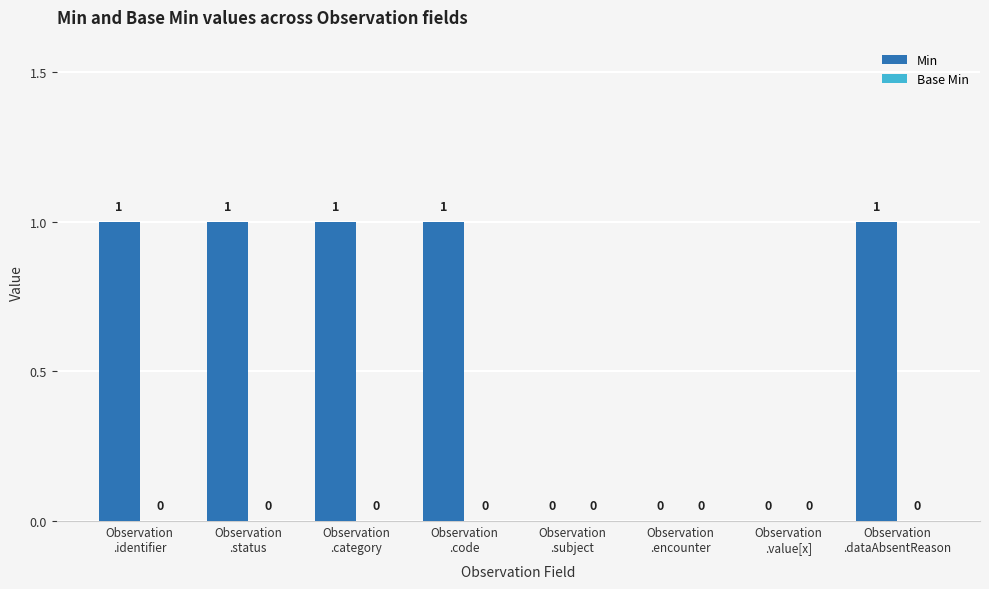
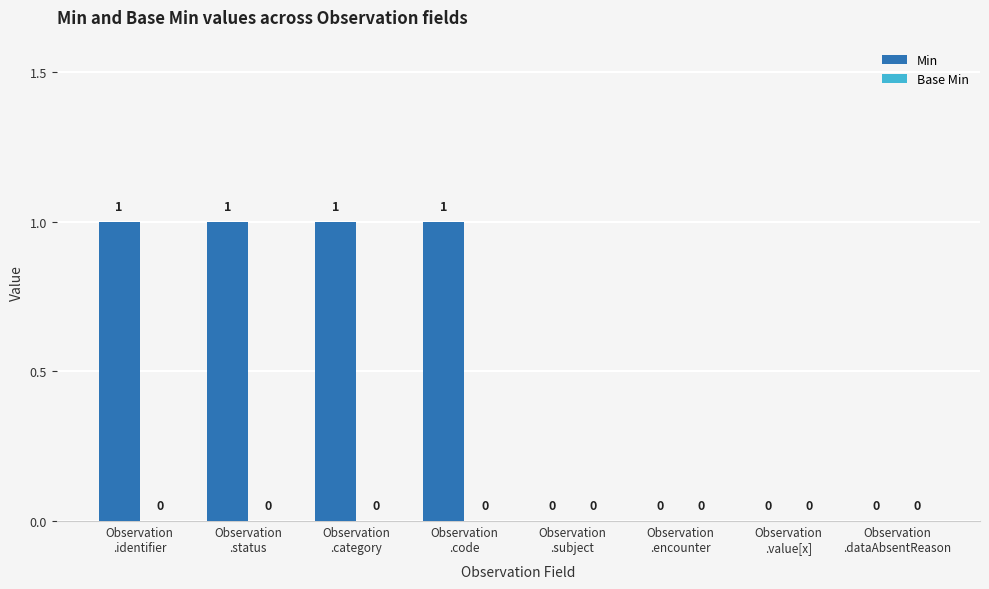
  {
    "Min": {
      "Observation .identifier": 1,
      "Observation .status": 1,
      "Observation .category": 1,
      "Observation .code": 1,
      "Observation .subject": 0,
      "Observation .encounter": 0,
      "Observation .value[x]": 0,
-     "Observation .dataAbsentReason": 1
+     "Observation .dataAbsentReason": 0
    },
    "Base Min": {
      "Observation .identifier": 0,
      "Observation .status": 0,
      "Observation .category": 0,
      "Observation .code": 0,
      "Observation .subject": 0,
      "Observation .encounter": 0,
      "Observation .value[x]": 0,
      "Observation .dataAbsentReason": 0
    }
  }
